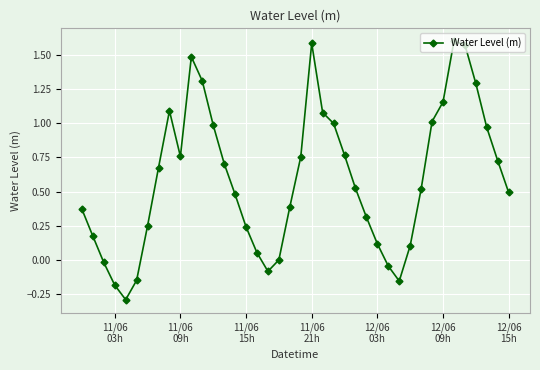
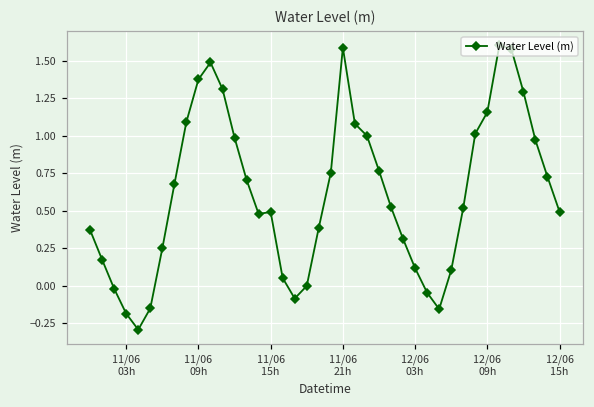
  {
    "11/06 03h": -0.19,
-   "11/06 09h": 0.76,
-   "11/06 15h": 0.24,
+   "11/06 09h": 1.38,
+   "11/06 15h": 0.49,
    "11/06 21h": 1.59,
    "12/06 03h": 0.12,
    "12/06 09h": 1.16,
    "12/06 15h": 0.49
  }
